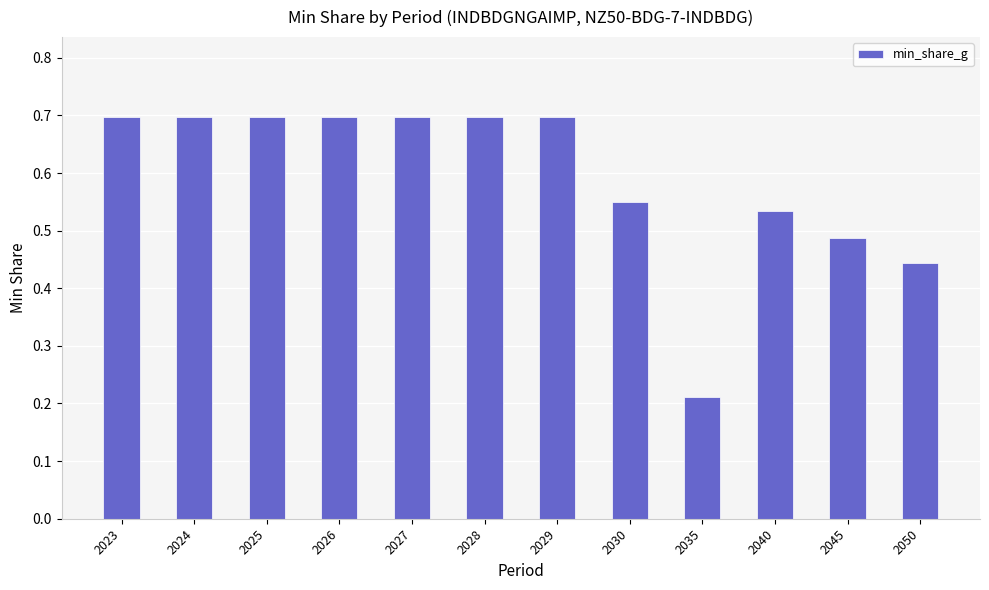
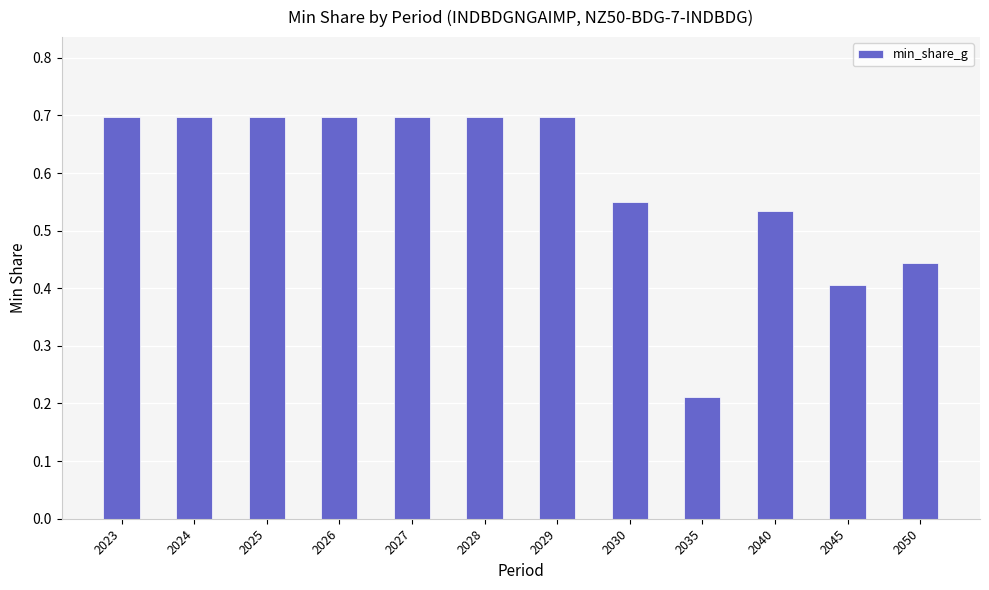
  {
    "2023": 0.70,
    "2024": 0.70,
    "2025": 0.70,
    "2026": 0.70,
    "2027": 0.70,
    "2028": 0.70,
    "2029": 0.70,
    "2030": 0.55,
    "2035": 0.21,
    "2040": 0.53,
-   "2045": 0.49,
+   "2045": 0.41,
    "2050": 0.44
  }
